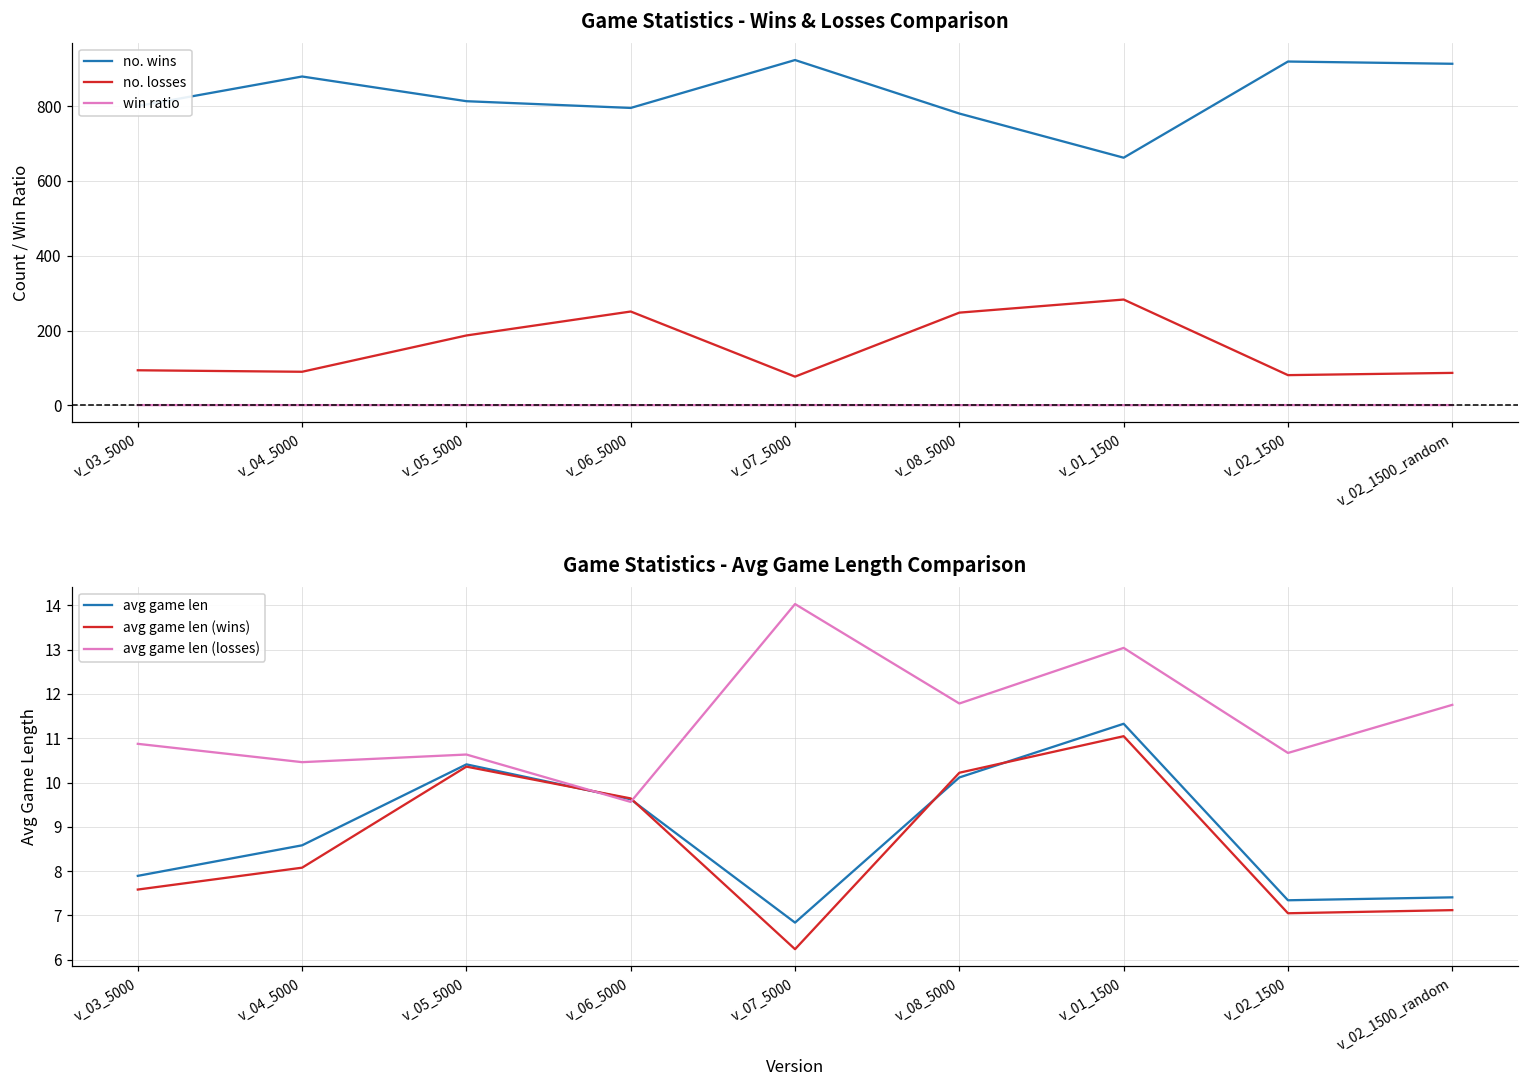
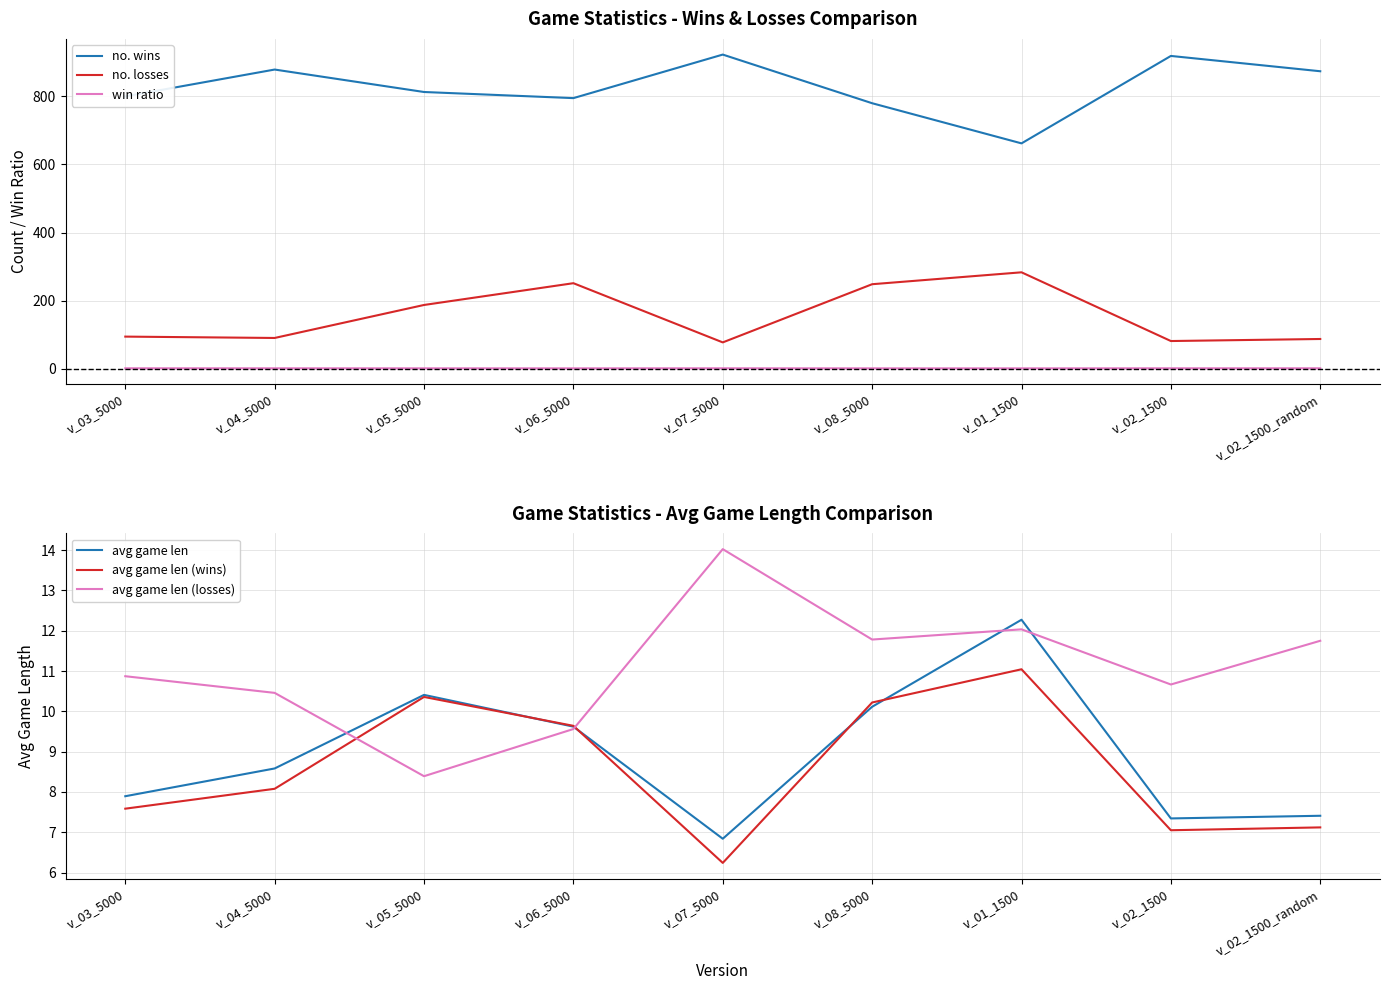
  {
    "Game Statistics - Wins & Losses Comparison": {
      "no. wins": {
        "v_04_5000": 880,
        "v_05_5000": 810,
        "v_06_5000": 800,
        "v_07_5000": 920,
        "v_08_5000": 780,
        "v_01_1500": 660,
        "v_02_1500": 920,
-       "v_02_1500_random": 910
+       "v_02_1500_random": 870
      },
      "no. losses": {
        "v_03_5000": 90,
        "v_04_5000": 90,
        "v_05_5000": 190,
        "v_06_5000": 250,
        "v_07_5000": 80,
        "v_08_5000": 250,
        "v_01_1500": 280,
        "v_02_1500": 80,
        "v_02_1500_random": 90
      },
      "win ratio": {
        "v_03_5000": 0,
        "v_04_5000": 0,
        "v_05_5000": 0,
        "v_06_5000": 0,
        "v_07_5000": 0,
        "v_08_5000": 0,
        "v_01_1500": 0,
        "v_02_1500": 0,
        "v_02_1500_random": 0
      }
    },
    "Game Statistics - Avg Game Length Comparison": {
      "avg game len": {
        "v_03_5000": 7.9,
        "v_04_5000": 8.6,
        "v_07_5000": 6.8,
        "v_08_5000": 10.1,
-       "v_01_1500": 11.3,
+       "v_01_1500": 12.3,
        "v_02_1500": 7.3,
        "v_02_1500_random": 7.4
      },
      "avg game len (wins)": {
        "v_03_5000": 7.6,
        "v_04_5000": 8.1,
        "v_07_5000": 6.2,
        "v_08_5000": 10.2,
        "v_01_1500": 11.0,
        "v_02_1500": 7.1,
        "v_02_1500_random": 7.1
      },
      "avg game len (losses)": {
        "v_03_5000": 10.9,
        "v_04_5000": 10.5,
-       "v_05_5000": 10.6,
+       "v_05_5000": 8.4,
        "v_07_5000": 14.0,
        "v_08_5000": 11.8,
-       "v_01_1500": 13.0,
+       "v_01_1500": 12.0,
        "v_02_1500": 10.7,
        "v_02_1500_random": 11.8
      }
    }
  }
